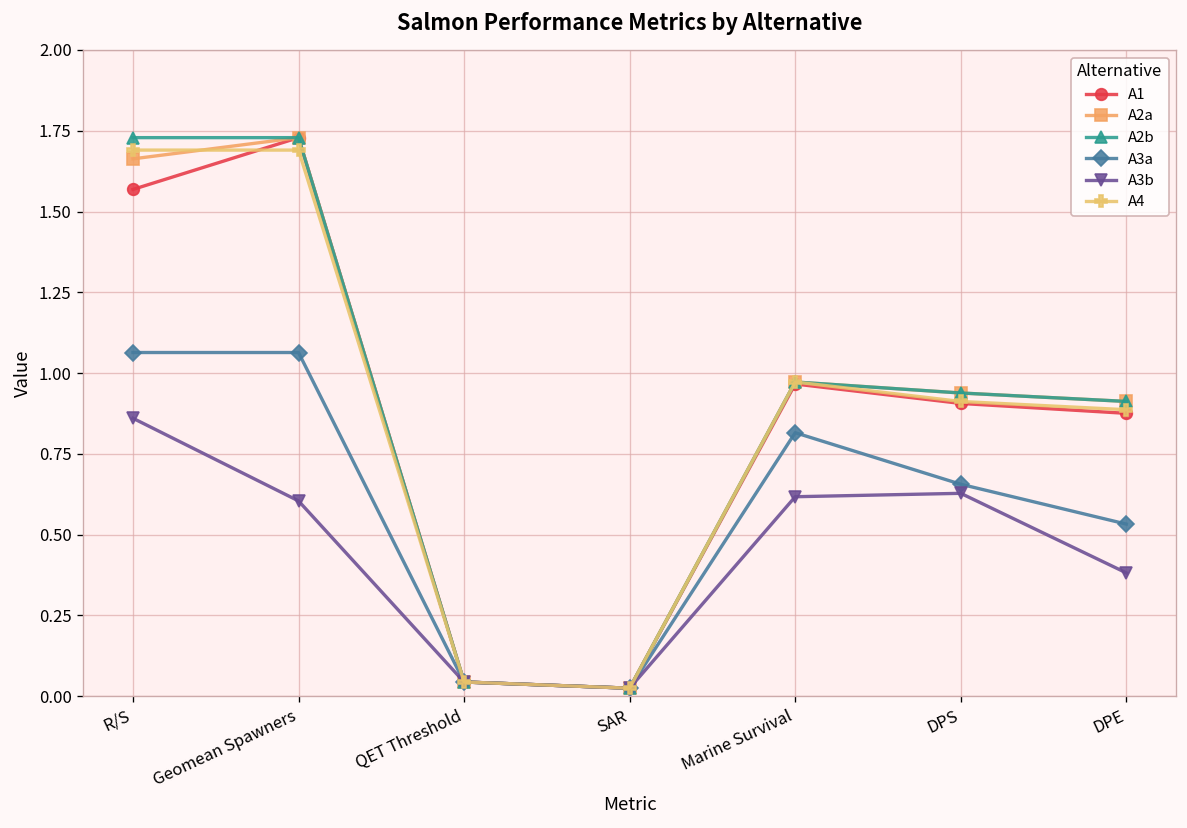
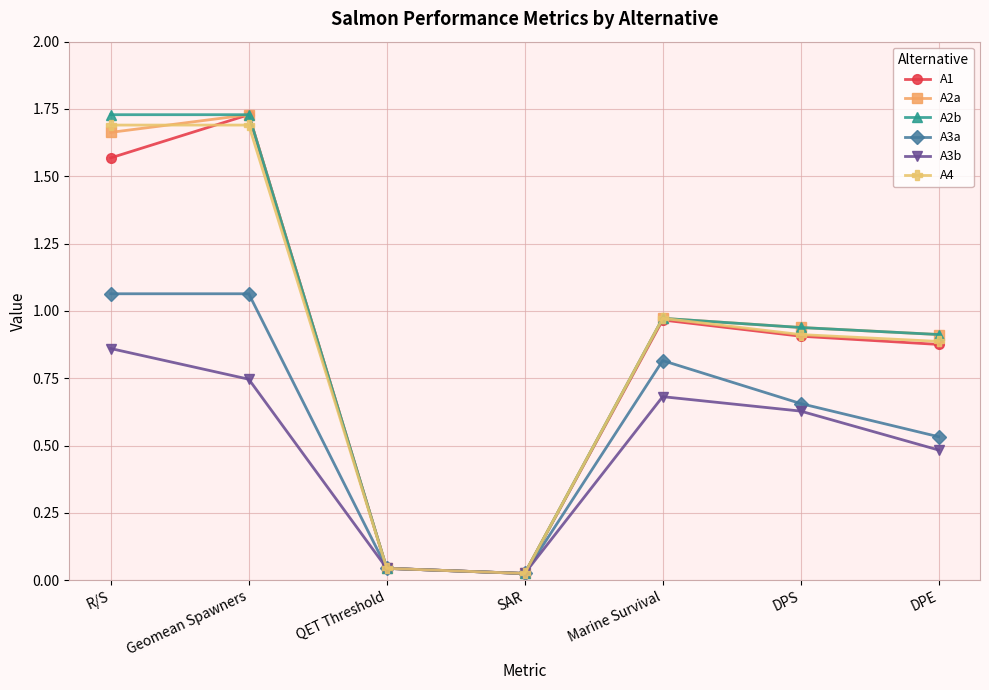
  {
    "A1": {
      "R/S": 1.57,
      "DPE": 0.88
    },
    "A3b": {
      "R/S": 0.86,
-     "Geomean Spawners": 0.60,
-     "Marine Survival": 0.62,
+     "Geomean Spawners": 0.75,
+     "Marine Survival": 0.68,
      "DPS": 0.63,
-     "DPE": 0.38
+     "DPE": 0.48
    }
  }
